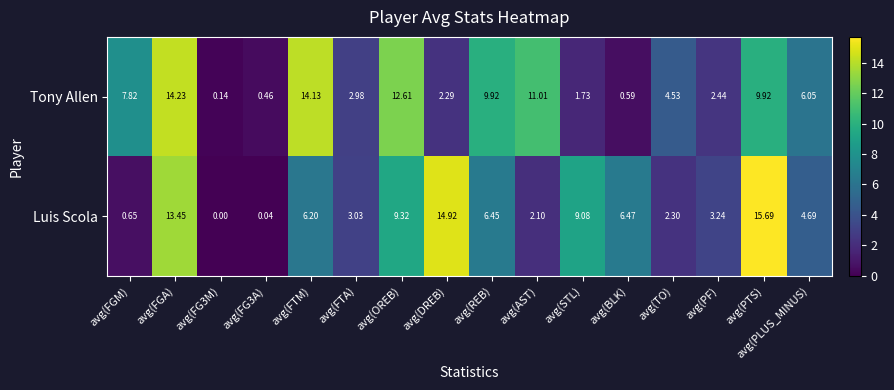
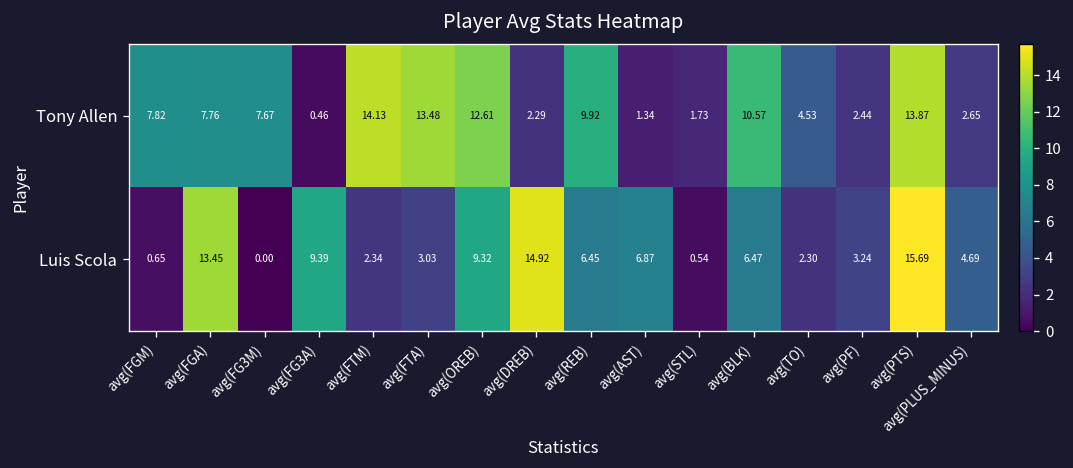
  {
    "Tony Allen": {
      "avg(FGM)": 7.82,
-     "avg(FGA)": 14.23,
-     "avg(FG3M)": 0.14,
+     "avg(FGA)": 7.76,
+     "avg(FG3M)": 7.67,
      "avg(FG3A)": 0.46,
      "avg(FTM)": 14.13,
-     "avg(FTA)": 2.98,
+     "avg(FTA)": 13.48,
      "avg(OREB)": 12.61,
      "avg(DREB)": 2.29,
      "avg(REB)": 9.92,
-     "avg(AST)": 11.01,
+     "avg(AST)": 1.34,
      "avg(STL)": 1.73,
-     "avg(BLK)": 0.59,
+     "avg(BLK)": 10.57,
      "avg(TO)": 4.53,
      "avg(PF)": 2.44,
-     "avg(PTS)": 9.92,
-     "avg(PLUS_MINUS)": 6.05
+     "avg(PTS)": 13.87,
+     "avg(PLUS_MINUS)": 2.65
    },
    "Luis Scola": {
      "avg(FGM)": 0.65,
      "avg(FGA)": 13.45,
      "avg(FG3M)": 0.00,
-     "avg(FG3A)": 0.04,
-     "avg(FTM)": 6.20,
+     "avg(FG3A)": 9.39,
+     "avg(FTM)": 2.34,
      "avg(FTA)": 3.03,
      "avg(OREB)": 9.32,
      "avg(DREB)": 14.92,
      "avg(REB)": 6.45,
-     "avg(AST)": 2.10,
-     "avg(STL)": 9.08,
+     "avg(AST)": 6.87,
+     "avg(STL)": 0.54,
      "avg(BLK)": 6.47,
      "avg(TO)": 2.30,
      "avg(PF)": 3.24,
      "avg(PTS)": 15.69,
      "avg(PLUS_MINUS)": 4.69
    }
  }
